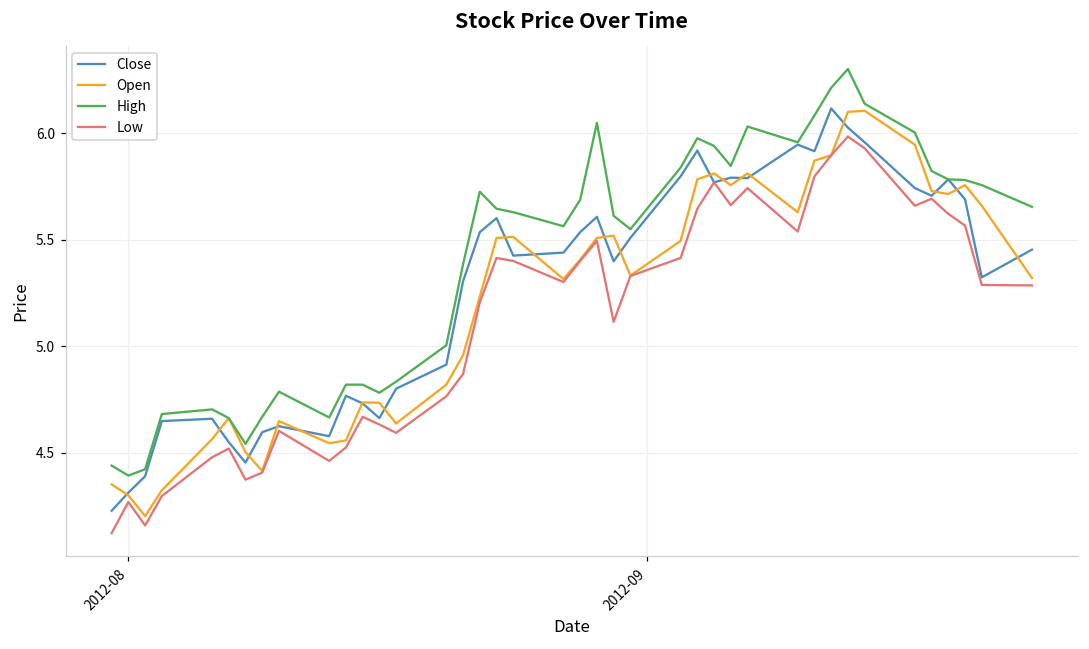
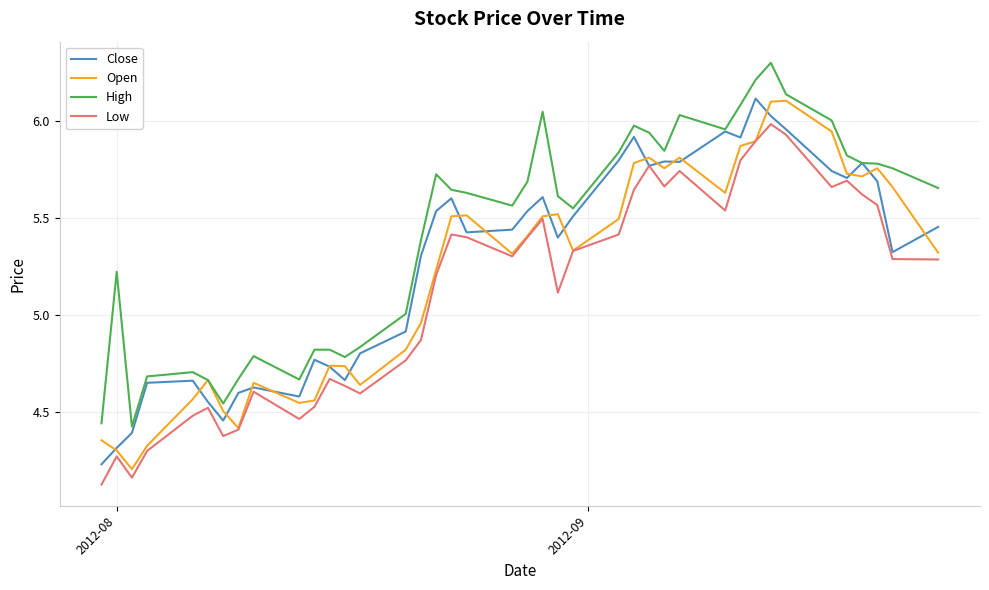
  {
    "High": {
-     "2012-08": 4.39
+     "2012-08": 5.22
    },
    "Low": {
      "2012-08": 4.27
    }
  }
